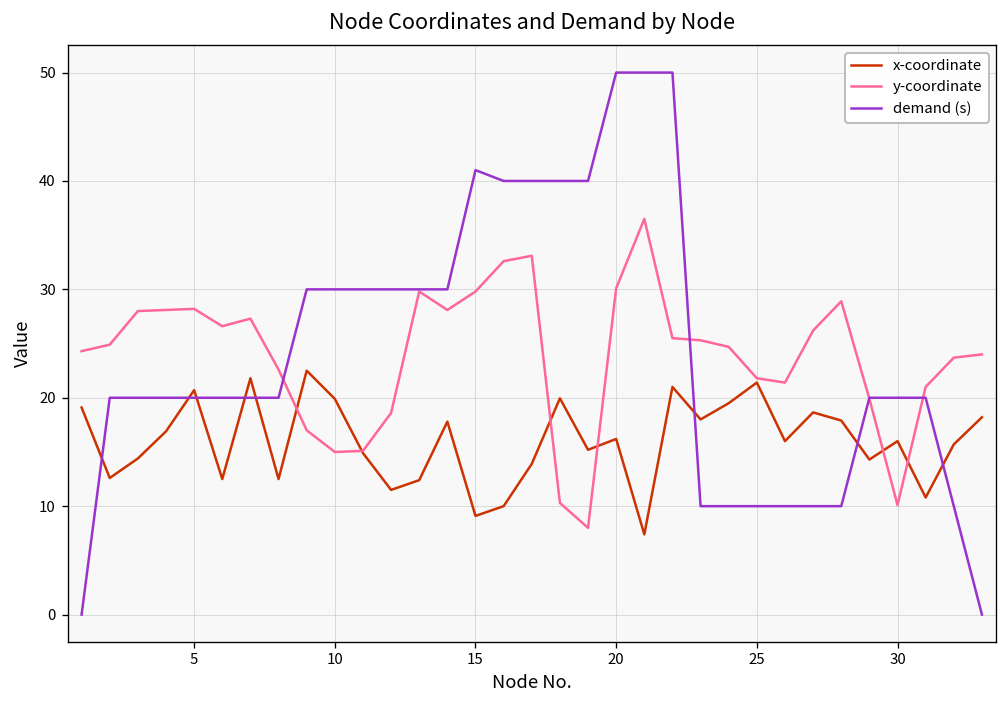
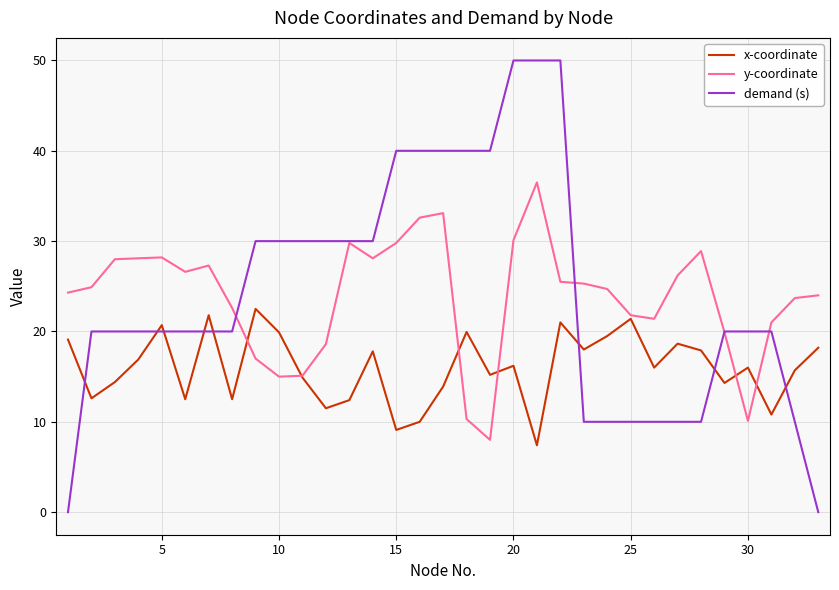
  {
    "x-coordinate": {
      "5": 21,
      "10": 20,
      "15": 9,
      "20": 16,
      "25": 21,
      "30": 16
    },
    "y-coordinate": {
      "5": 28,
      "10": 15,
      "15": 30,
      "20": 30,
      "25": 22,
      "30": 10
    },
    "demand (s)": {
      "5": 20,
      "10": 30,
-     "15": 41,
+     "15": 40,
      "20": 50,
      "25": 10,
      "30": 20
    }
  }
